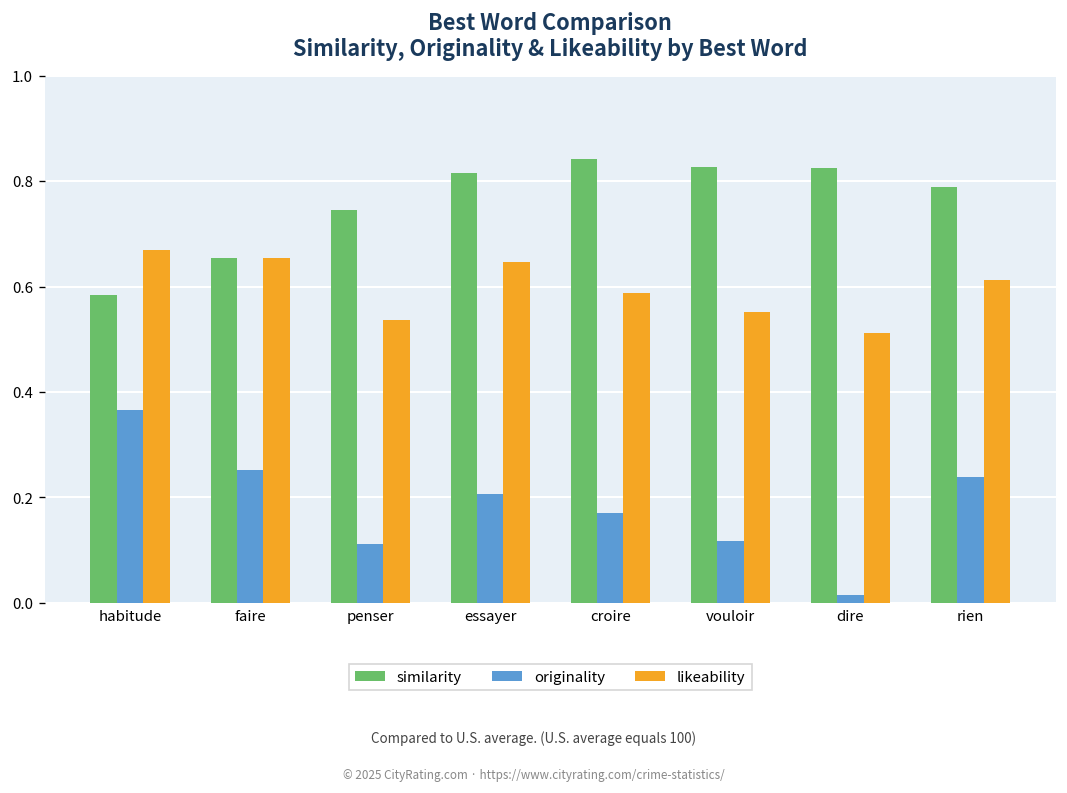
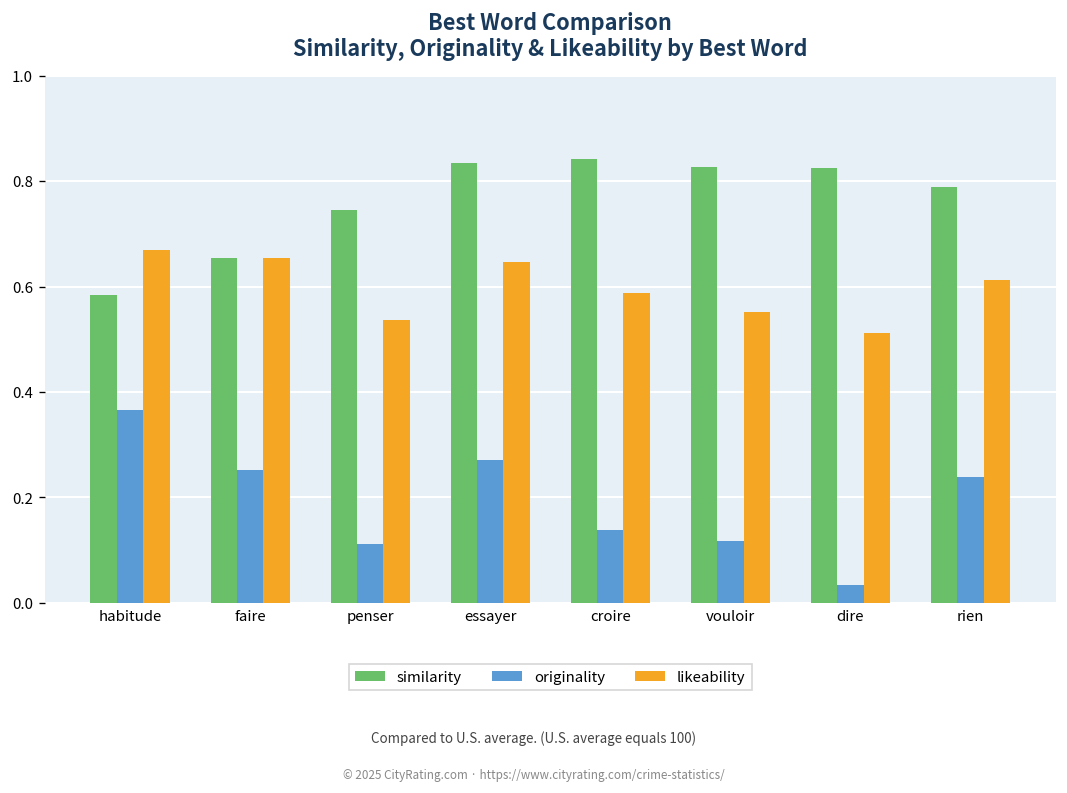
  {
    "similarity": {
      "habitude": 0.58,
      "faire": 0.65,
      "penser": 0.74,
-     "essayer": 0.82,
+     "essayer": 0.84,
      "croire": 0.84,
      "vouloir": 0.83,
      "dire": 0.83,
      "rien": 0.79
    },
    "originality": {
      "habitude": 0.37,
      "faire": 0.25,
      "penser": 0.11,
-     "essayer": 0.21,
-     "croire": 0.17,
+     "essayer": 0.27,
+     "croire": 0.14,
      "vouloir": 0.12,
-     "dire": 0.01,
+     "dire": 0.03,
      "rien": 0.24
    },
    "likeability": {
      "habitude": 0.67,
      "faire": 0.65,
      "penser": 0.54,
      "essayer": 0.65,
      "croire": 0.59,
      "vouloir": 0.55,
      "dire": 0.51,
      "rien": 0.61
    }
  }
